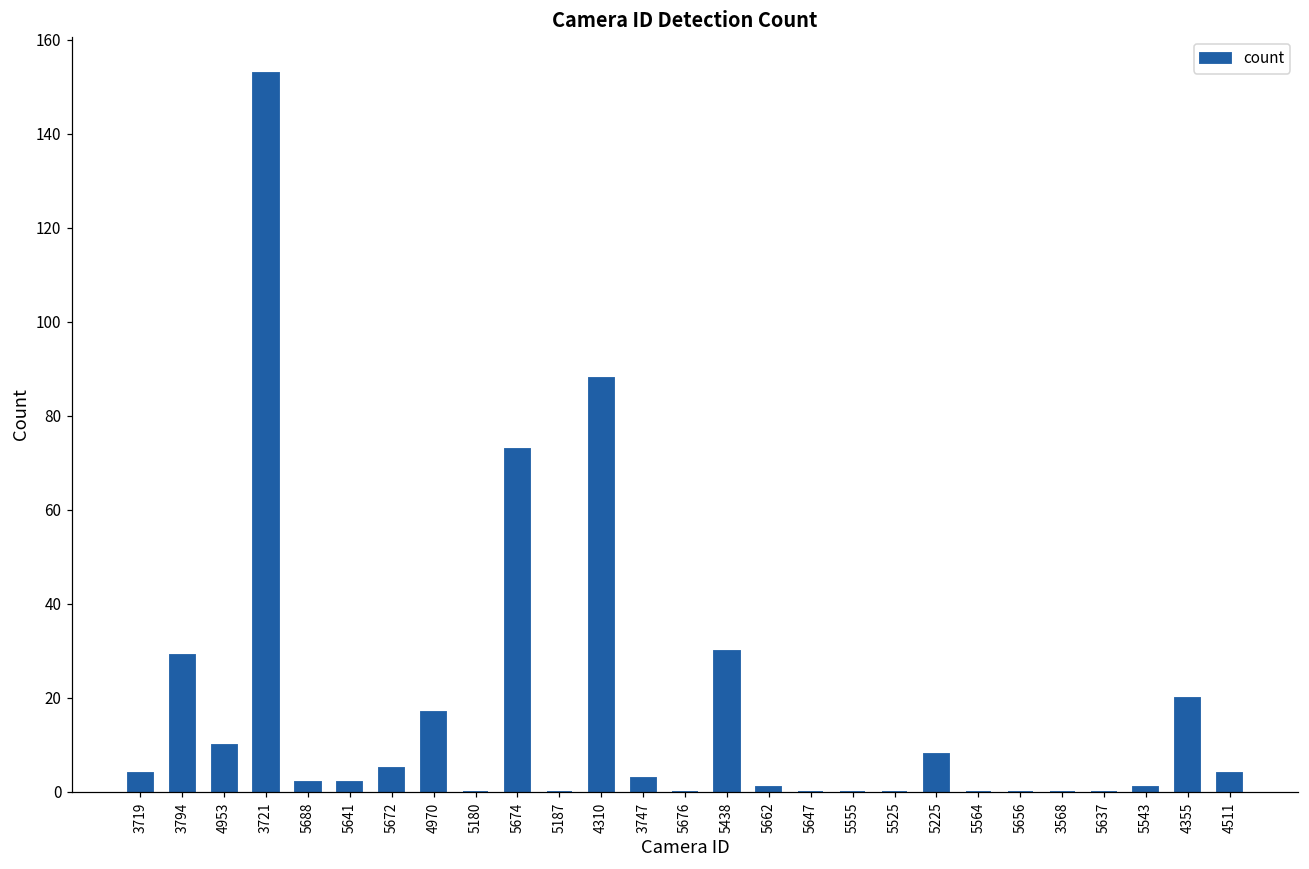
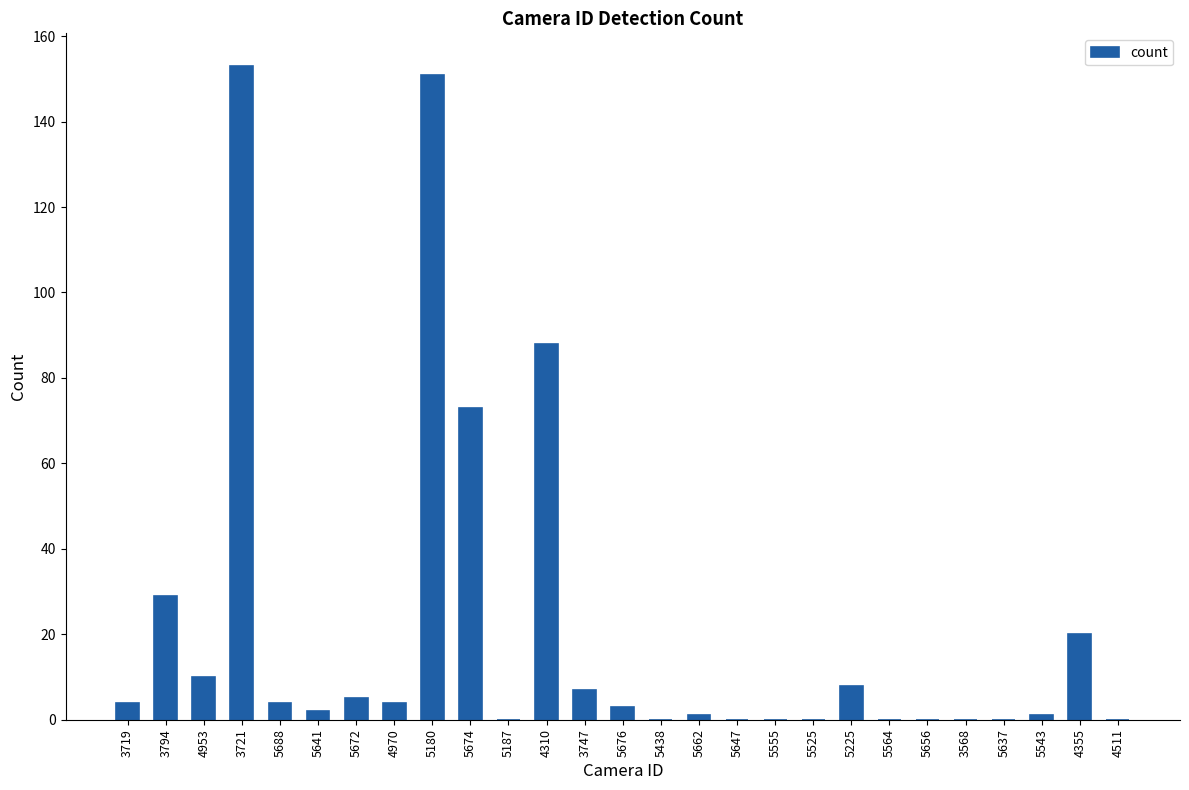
  {
    "3719": 4,
    "3794": 29,
    "4953": 10,
    "3721": 153,
-   "5688": 2,
+   "5688": 4,
    "5641": 2,
    "5672": 5,
-   "4970": 17,
-   "5180": 0,
+   "4970": 4,
+   "5180": 151,
    "5674": 73,
    "5187": 0,
    "4310": 88,
-   "3747": 3,
-   "5676": 0,
-   "5438": 30,
+   "3747": 7,
+   "5676": 3,
+   "5438": 0,
    "5662": 1,
    "5647": 0,
    "5555": 0,
    "5525": 0,
    "5225": 8,
    "5564": 0,
    "5656": 0,
    "3568": 0,
    "5637": 0,
    "5543": 1,
    "4355": 20,
-   "4511": 4
+   "4511": 0
  }
